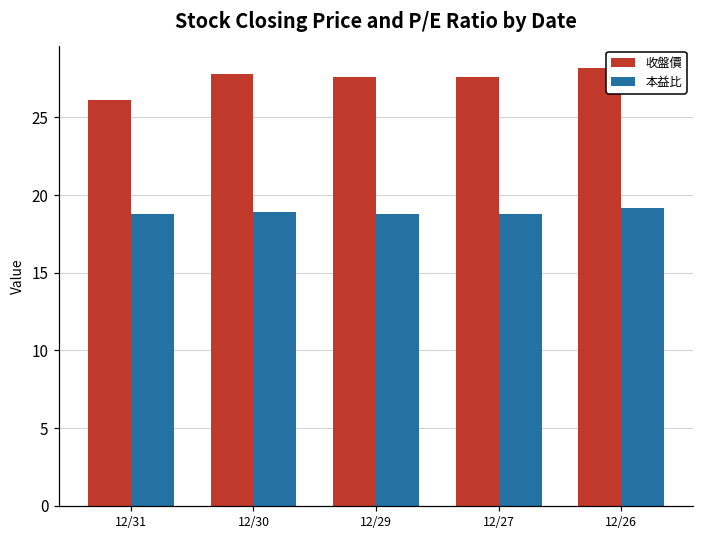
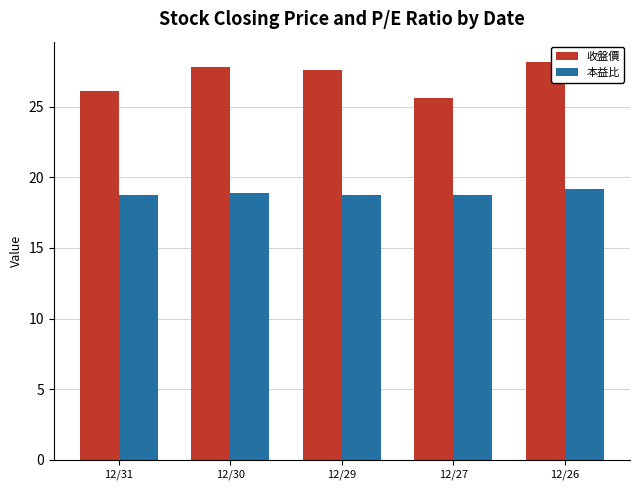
  {
    "收盤價": {
      "12/31": 26.1,
      "12/30": 27.8,
      "12/29": 27.6,
-     "12/27": 27.6,
+     "12/27": 25.6,
      "12/26": 28.2
    },
    "本益比": {
      "12/31": 18.8,
      "12/30": 18.9,
      "12/29": 18.8,
      "12/27": 18.8,
      "12/26": 19.2
    }
  }
